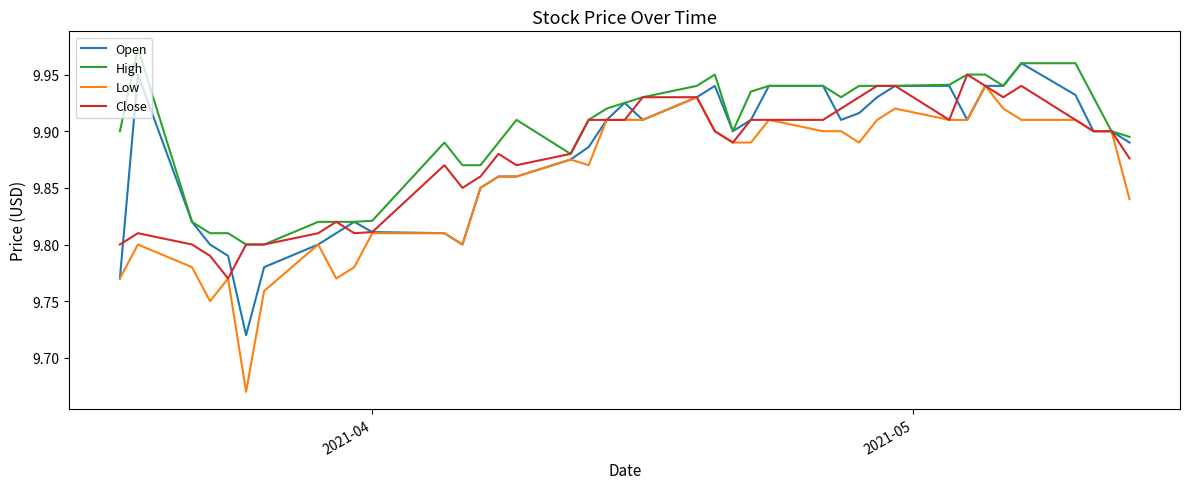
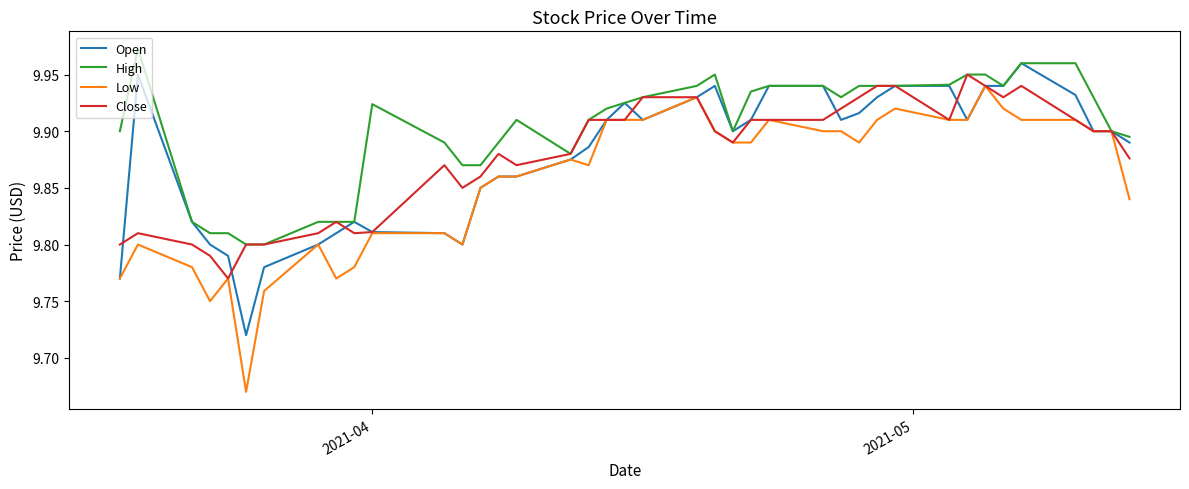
  {
    "High": {
-     "2021-04": 9.821
+     "2021-04": 9.924
    }
  }
